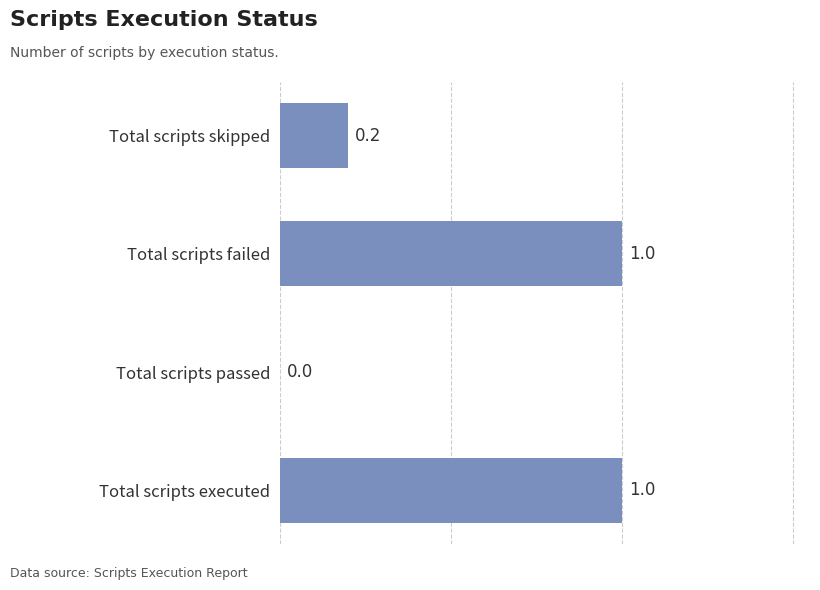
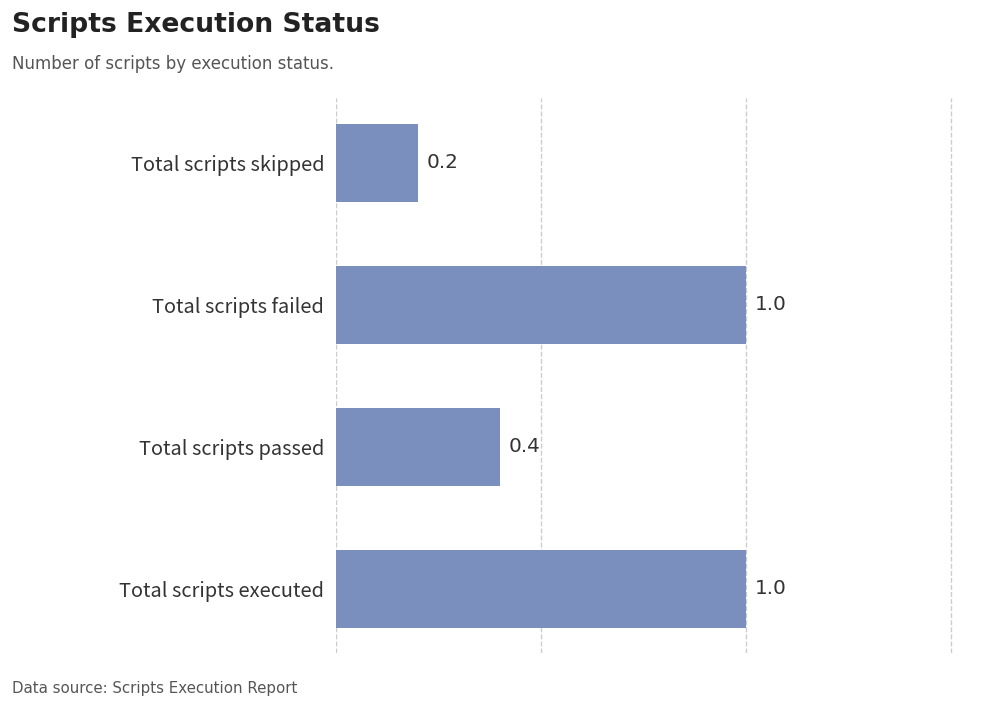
  {
    "Total scripts skipped": 0.2,
    "Total scripts failed": 1.0,
-   "Total scripts passed": 0.0,
+   "Total scripts passed": 0.4,
    "Total scripts executed": 1.0
  }
